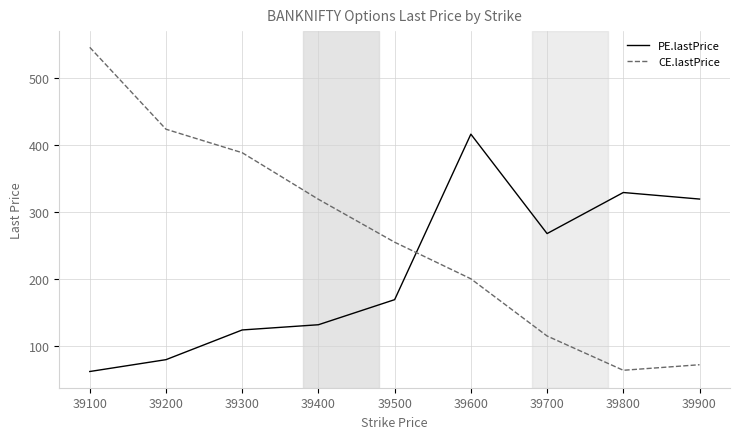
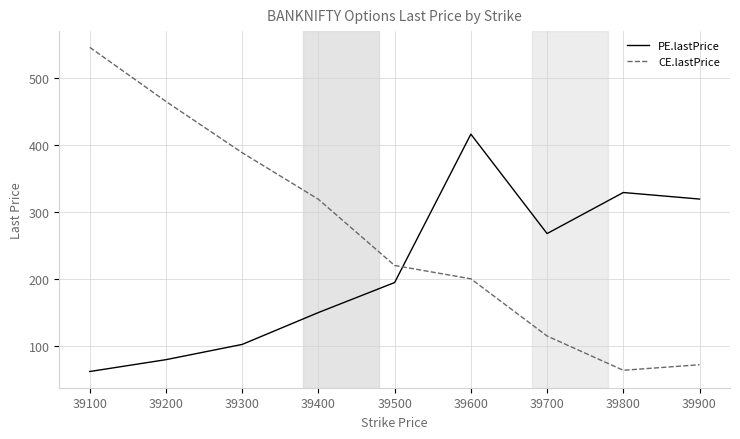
  {
    "PE.lastPrice": {
      "39100": 60,
      "39200": 80,
-     "39300": 120,
-     "39400": 130,
-     "39500": 170,
+     "39300": 100,
+     "39400": 150,
+     "39500": 200,
      "39600": 420,
      "39700": 270,
      "39800": 330,
      "39900": 320
    },
    "CE.lastPrice": {
      "39100": 550,
-     "39200": 420,
+     "39200": 460,
      "39300": 390,
      "39400": 320,
-     "39500": 260,
+     "39500": 220,
      "39600": 200,
      "39700": 120,
      "39800": 60,
      "39900": 70
    }
  }
